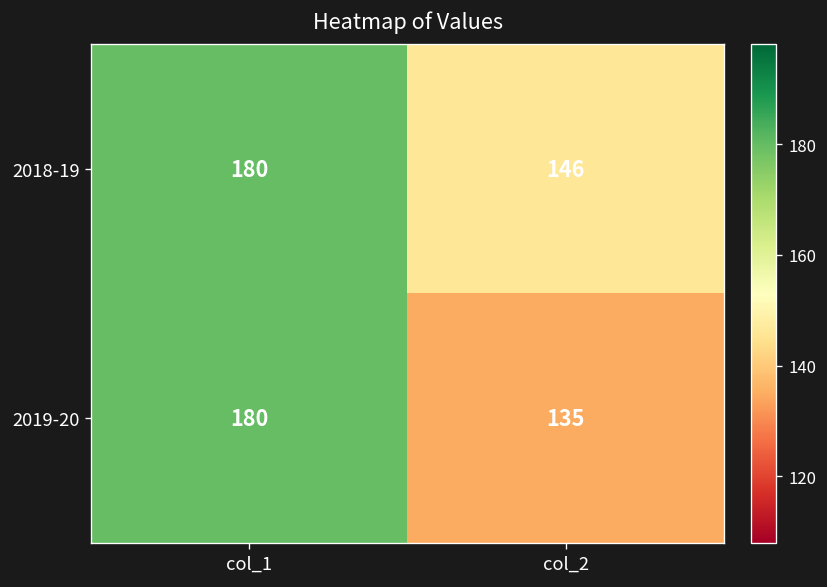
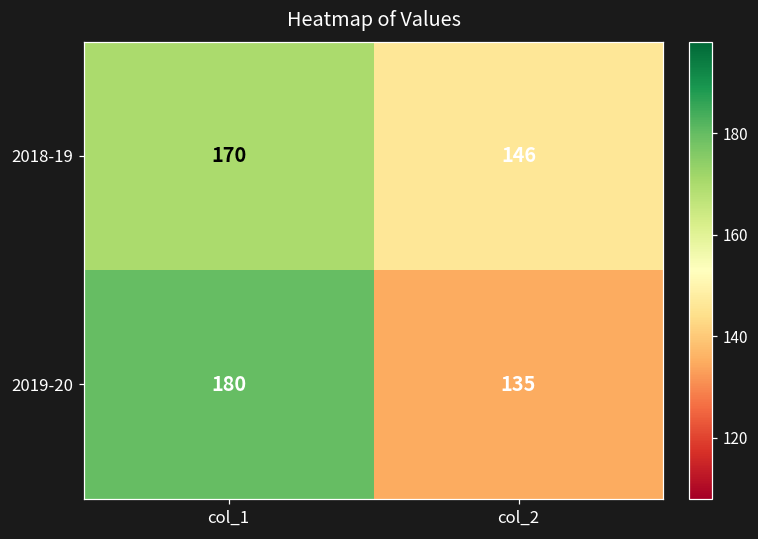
  {
    "2018-19": {
-     "col_1": 180,
+     "col_1": 170,
      "col_2": 146
    },
    "2019-20": {
      "col_1": 180,
      "col_2": 135
    }
  }
